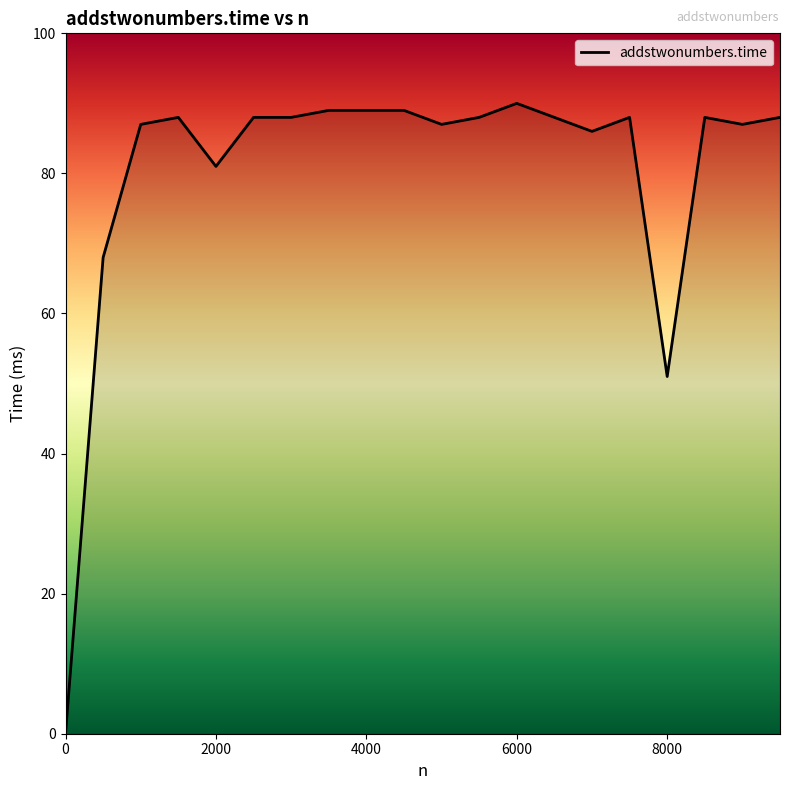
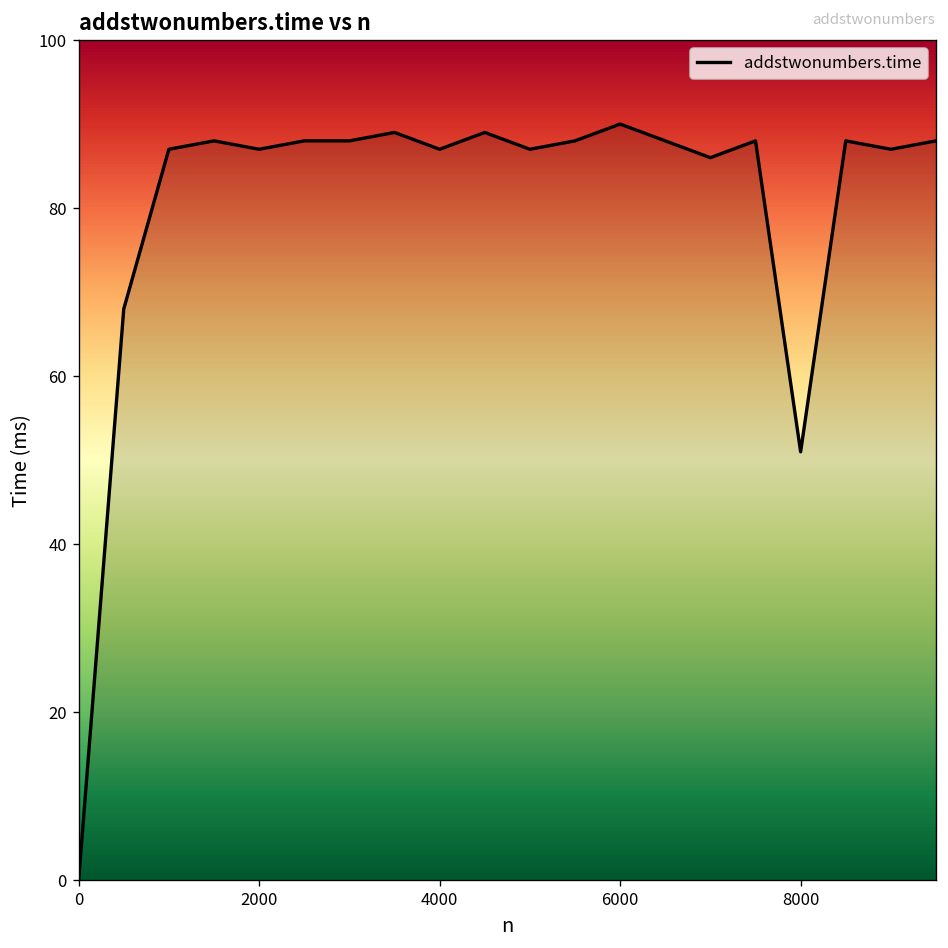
  {
    "0": 0,
-   "2000": 81,
-   "4000": 89,
+   "2000": 87,
+   "4000": 87,
    "6000": 90,
    "8000": 51
  }
